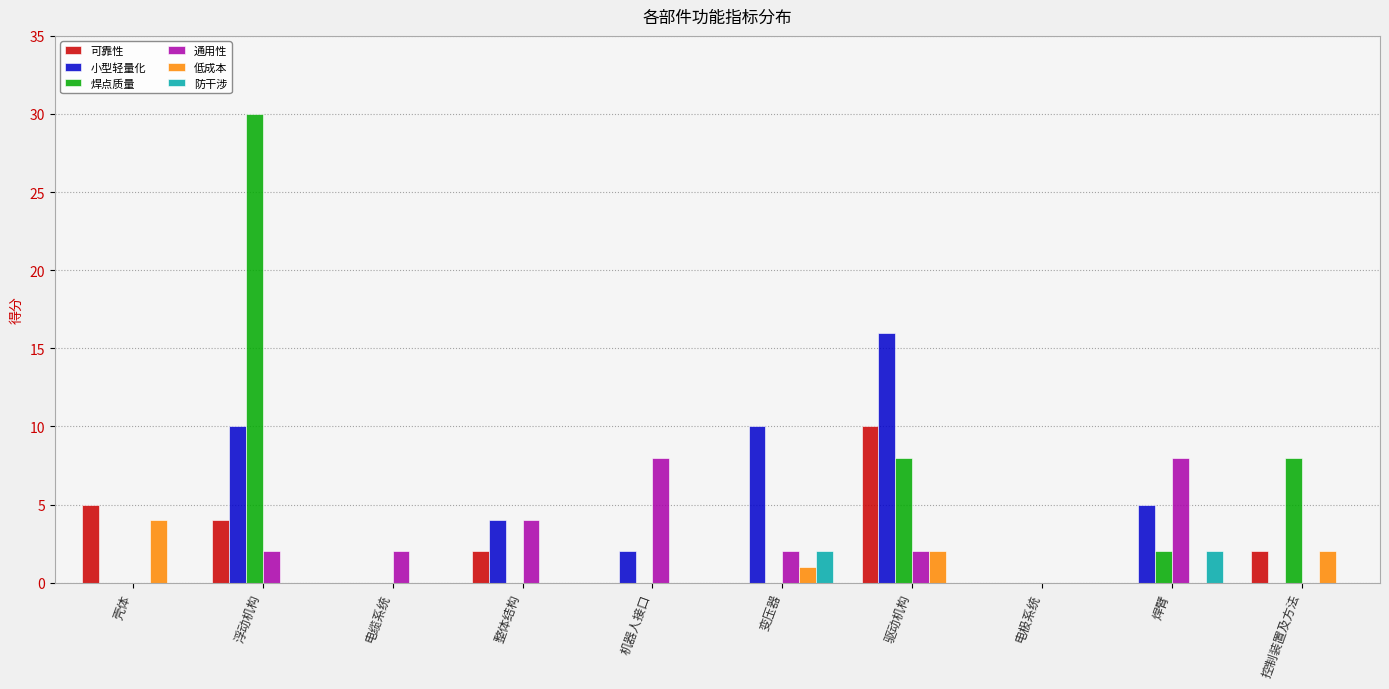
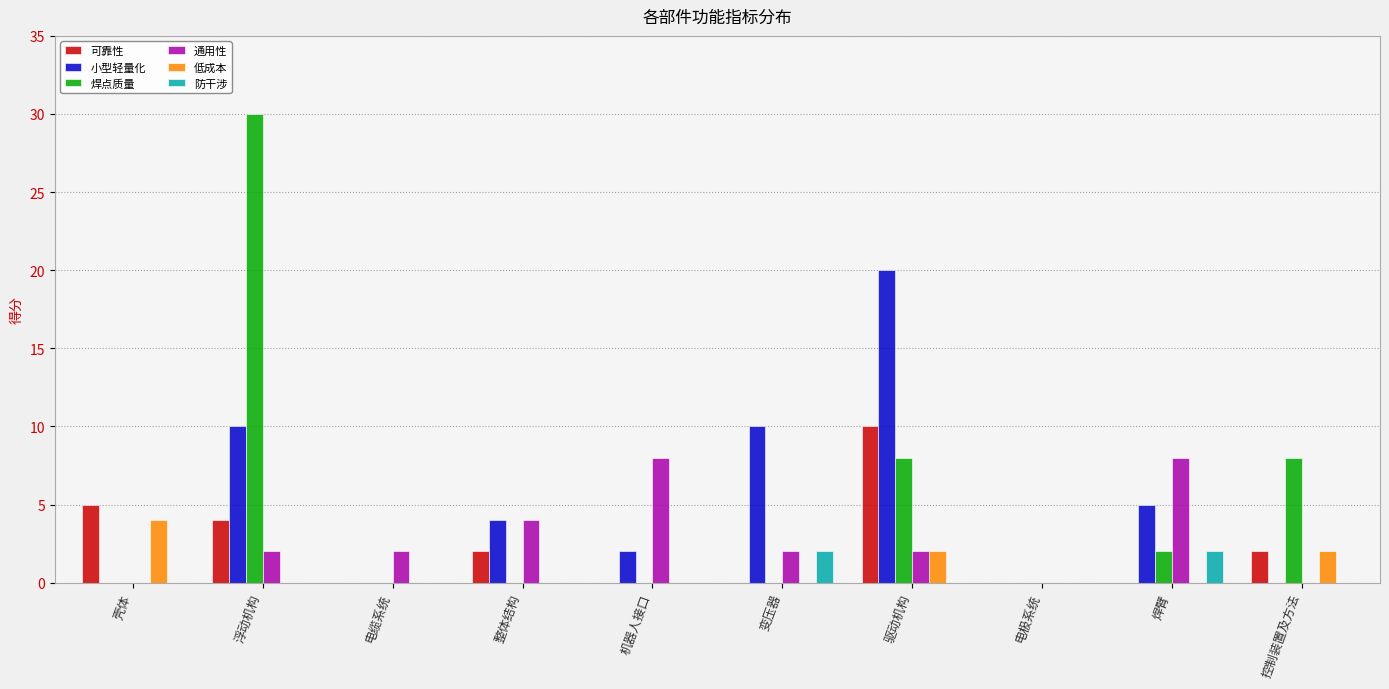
  {
    "可靠性": {
      "壳体": 5,
      "浮动机构": 4,
      "电缆系统": 0,
      "整体结构": 2,
      "机器人接口": 0,
      "变压器": 0,
      "驱动机构": 10,
      "电极系统": 0,
      "焊臂": 0,
      "控制装置及方法": 2
    },
    "小型轻量化": {
      "壳体": 0,
      "浮动机构": 10,
      "电缆系统": 0,
      "整体结构": 4,
      "机器人接口": 2,
      "变压器": 10,
-     "驱动机构": 16,
+     "驱动机构": 20,
      "电极系统": 0,
      "焊臂": 5,
      "控制装置及方法": 0
    },
    "焊点质量": {
      "壳体": 0,
      "浮动机构": 30,
      "电缆系统": 0,
      "整体结构": 0,
      "机器人接口": 0,
      "变压器": 0,
      "驱动机构": 8,
      "电极系统": 0,
      "焊臂": 2,
      "控制装置及方法": 8
    },
    "通用性": {
      "壳体": 0,
      "浮动机构": 2,
      "电缆系统": 2,
      "整体结构": 4,
      "机器人接口": 8,
      "变压器": 2,
      "驱动机构": 2,
      "电极系统": 0,
      "焊臂": 8,
      "控制装置及方法": 0
    },
    "低成本": {
      "壳体": 4,
      "浮动机构": 0,
      "电缆系统": 0,
      "整体结构": 0,
      "机器人接口": 0,
-     "变压器": 1,
+     "变压器": 0,
      "驱动机构": 2,
      "电极系统": 0,
      "焊臂": 0,
      "控制装置及方法": 2
    },
    "防干涉": {
      "壳体": 0,
      "浮动机构": 0,
      "电缆系统": 0,
      "整体结构": 0,
      "机器人接口": 0,
      "变压器": 2,
      "驱动机构": 0,
      "电极系统": 0,
      "焊臂": 2,
      "控制装置及方法": 0
    }
  }
